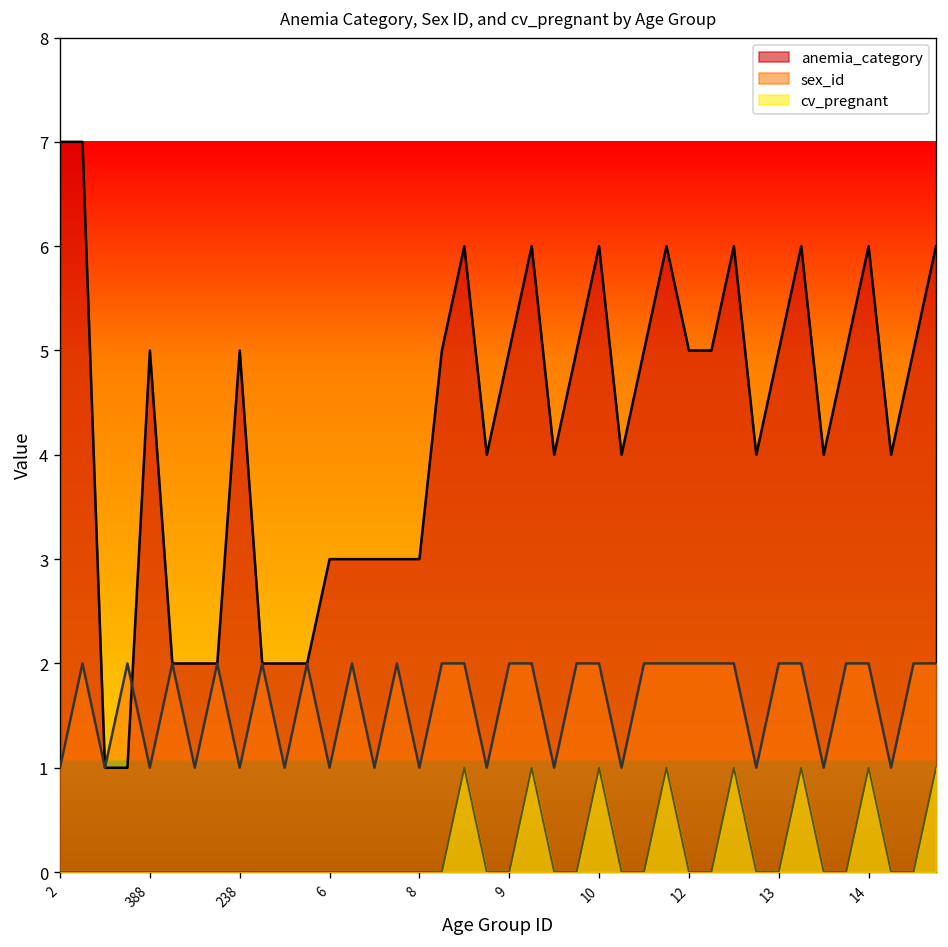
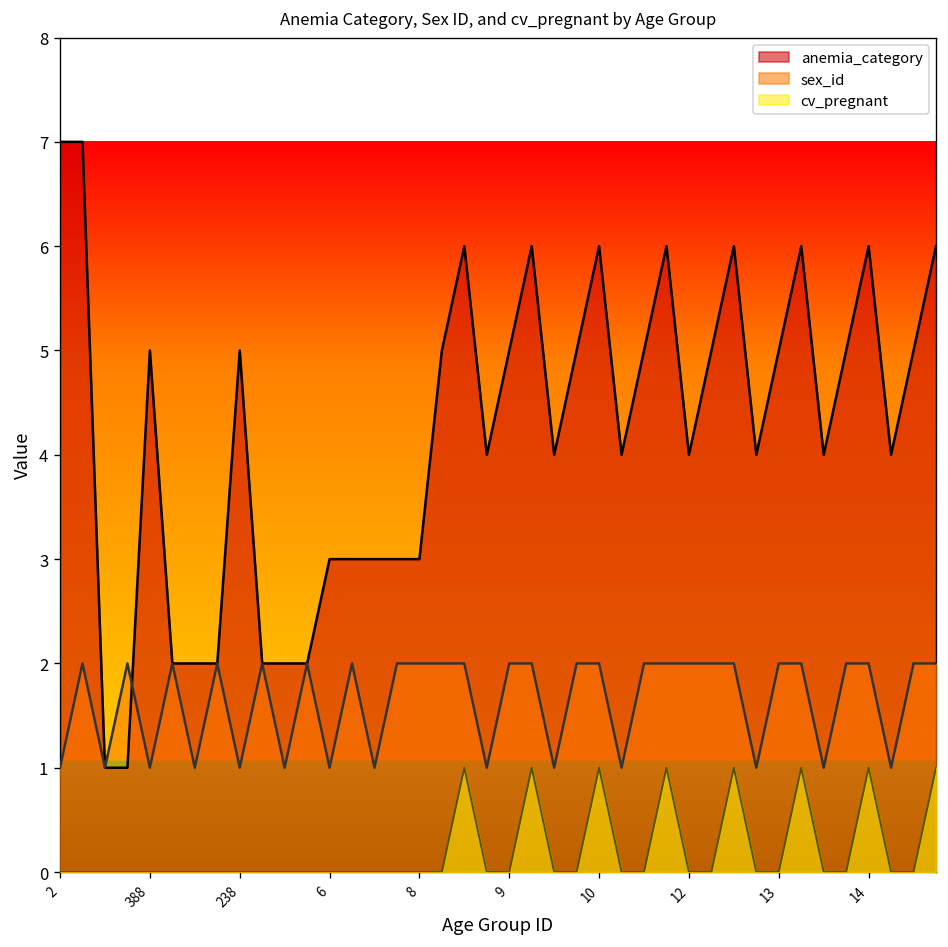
  {
    "anemia_category": {
      "388": 5,
      "238": 5,
      "8": 3,
-     "12": 5
+     "12": 4
    },
    "sex_id": {
      "388": 1,
      "238": 1,
-     "8": 1,
+     "8": 2,
      "12": 2
    },
    "cv_pregnant": {
      "388": 0,
      "238": 0,
      "8": 0,
      "12": 0
    }
  }
